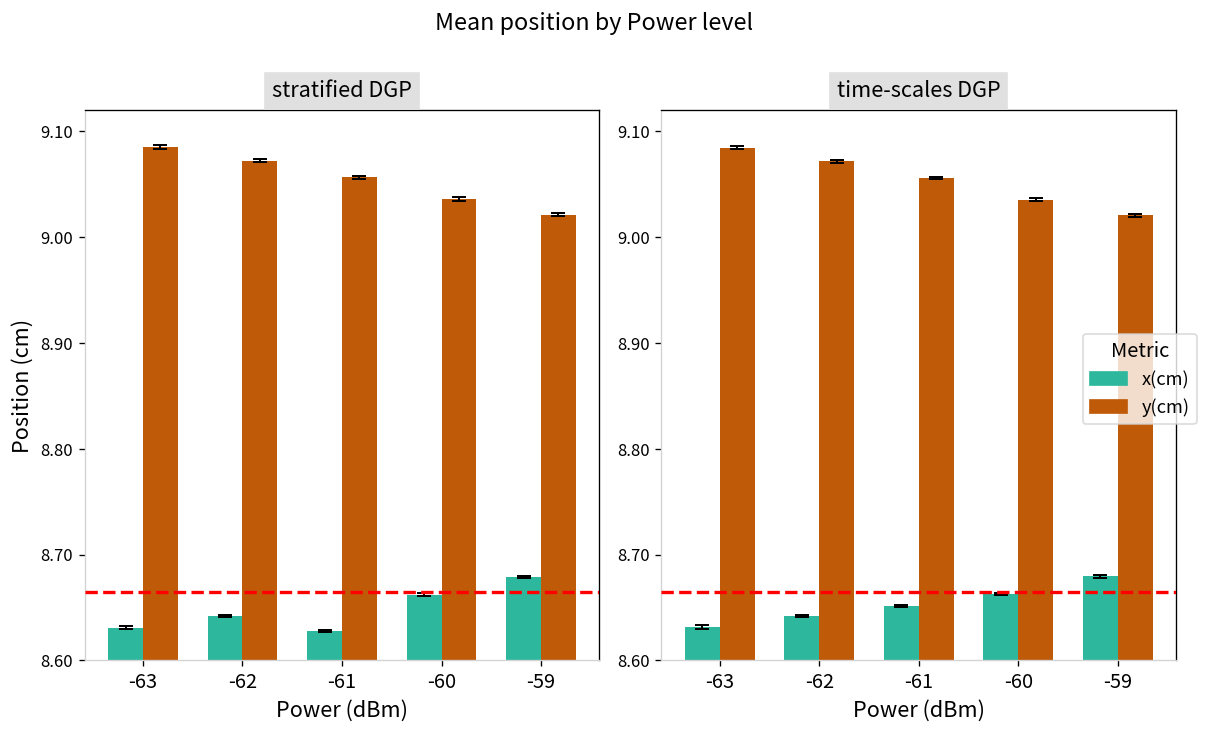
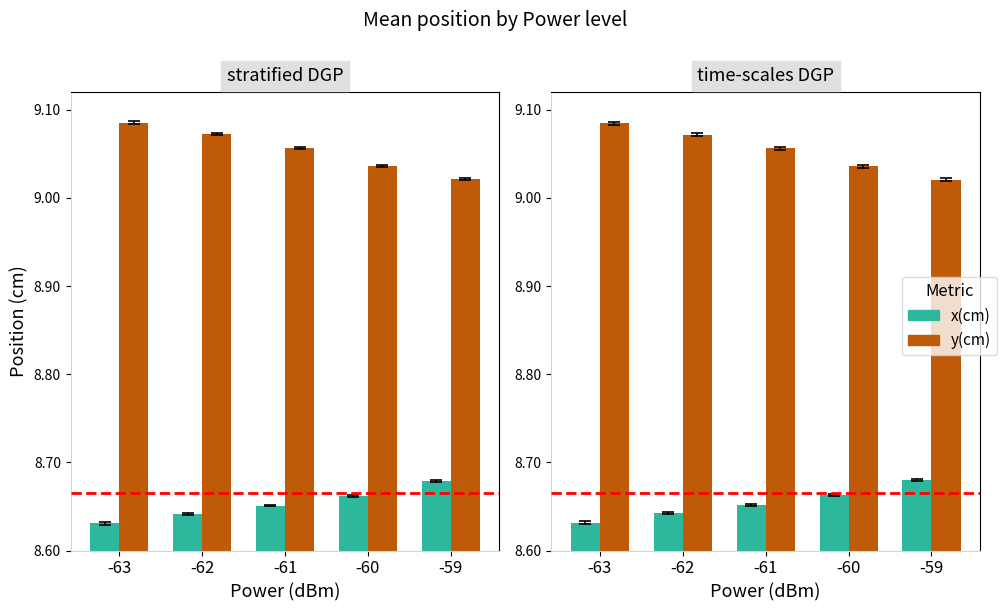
  {
    "stratified DGP": {
      "x(cm)": {
        "-63": 8.63,
        "-62": 8.64,
-       "-61": 8.63,
+       "-61": 8.65,
        "-60": 8.66,
        "-59": 8.68
      },
      "y(cm)": {
        "-63": 9.09,
        "-62": 9.07,
        "-61": 9.06,
        "-60": 9.04,
        "-59": 9.02
      }
    },
    "time-scales DGP": {
      "x(cm)": {
        "-63": 8.63,
        "-62": 8.64,
        "-61": 8.65,
        "-60": 8.66,
        "-59": 8.68
      },
      "y(cm)": {
        "-63": 9.08,
        "-62": 9.07,
        "-61": 9.06,
        "-60": 9.04,
        "-59": 9.02
      }
    }
  }
